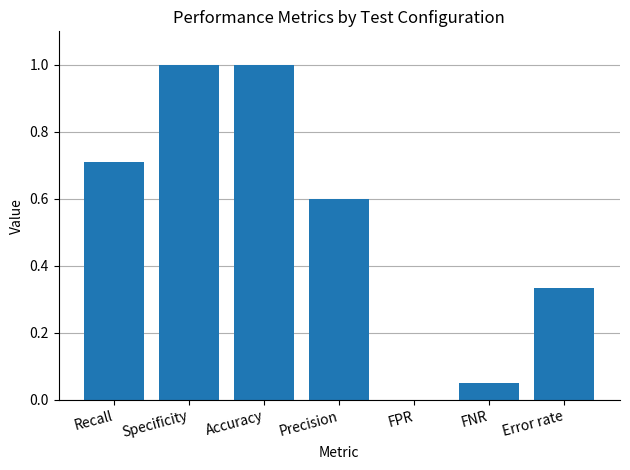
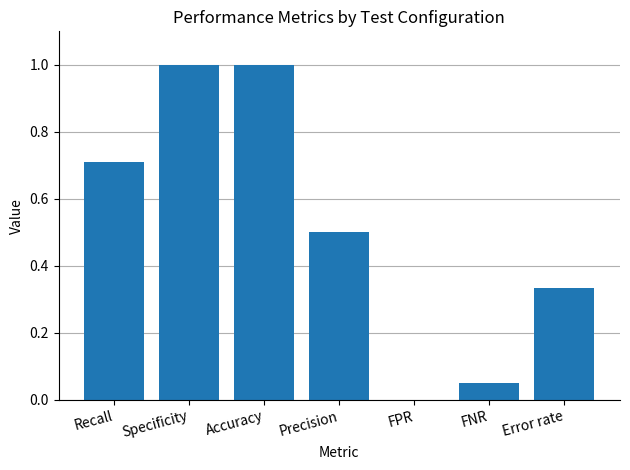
  {
    "Recall": 0.71,
    "Specificity": 1.0,
    "Accuracy": 1.0,
-   "Precision": 0.6,
+   "Precision": 0.5,
    "FNR": 0.05,
    "Error rate": 0.33
  }
